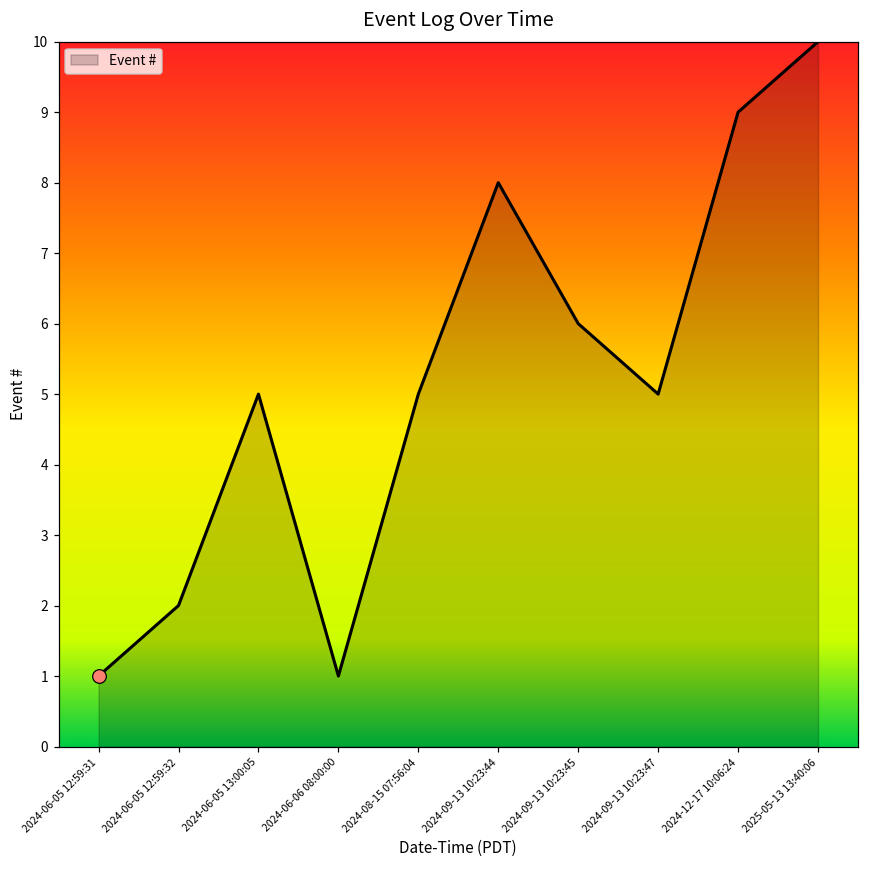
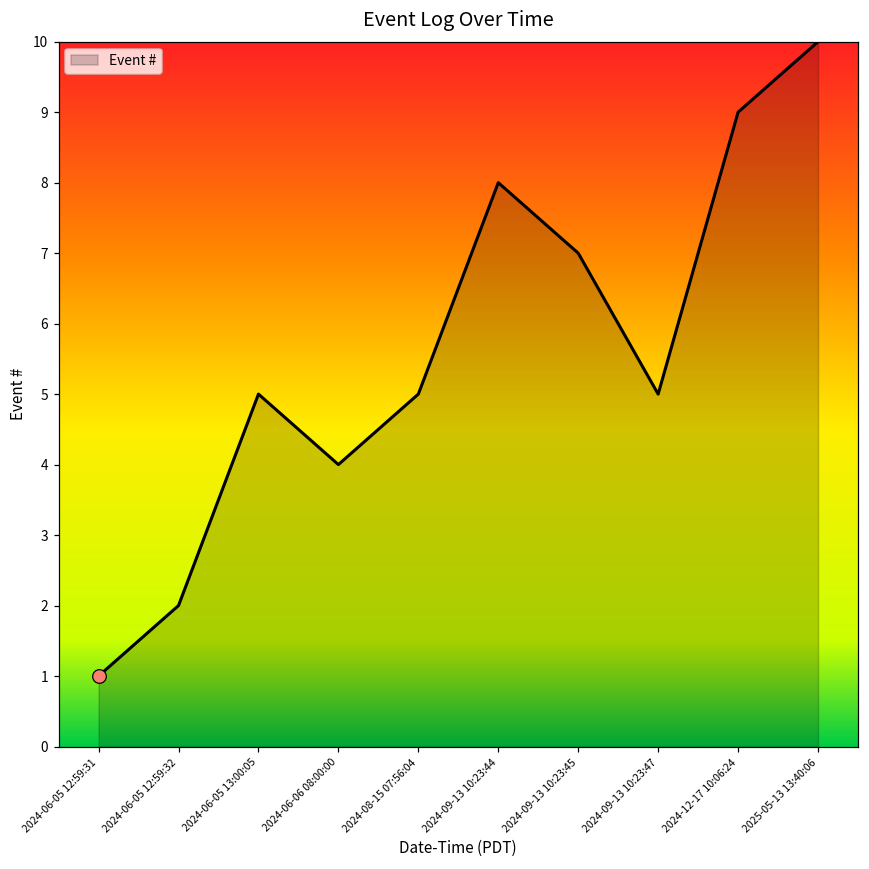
  {
    "Event #": {
      "2024-06-05 12:59:32": 2,
      "2024-06-05 13:00:05": 5,
-     "2024-06-06 08:00:00": 1,
+     "2024-06-06 08:00:00": 4,
      "2024-08-15 07:56:04": 5,
      "2024-09-13 10:23:44": 8,
-     "2024-09-13 10:23:45": 6,
+     "2024-09-13 10:23:45": 7,
      "2024-09-13 10:23:47": 5,
      "2024-12-17 10:06:24": 9,
      "2025-05-13 13:40:06": 10
    }
  }
